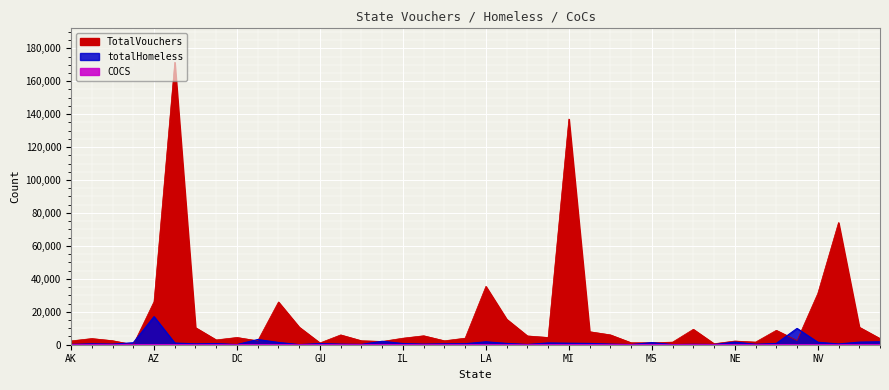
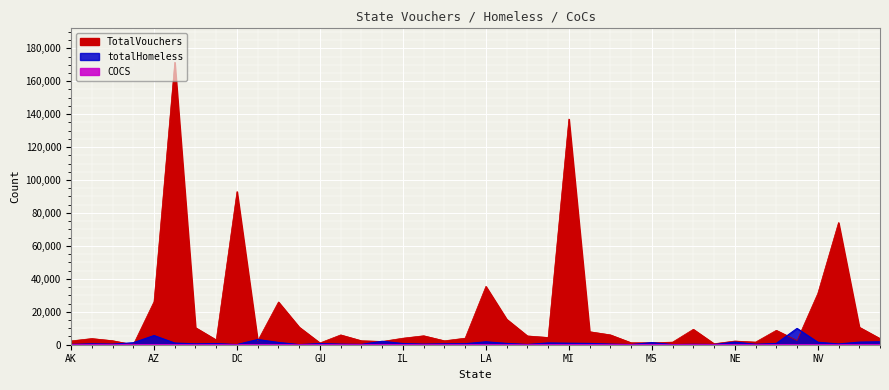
  {
    "TotalVouchers": {
      "AK": "2,000",
      "AZ": "26,000",
-     "DC": "4,000",
+     "DC": "93,000",
      "IL": "4,000",
      "LA": "35,000",
      "MI": "137,000",
      "NV": "31,000"
    },
    "totalHomeless": {
-     "AZ": "17,000",
+     "AZ": "6,000",
      "LA": "2,000"
    },
    "COCS": {
      "AZ": "0",
      "LA": "0",
      "NE": "0"
    }
  }
